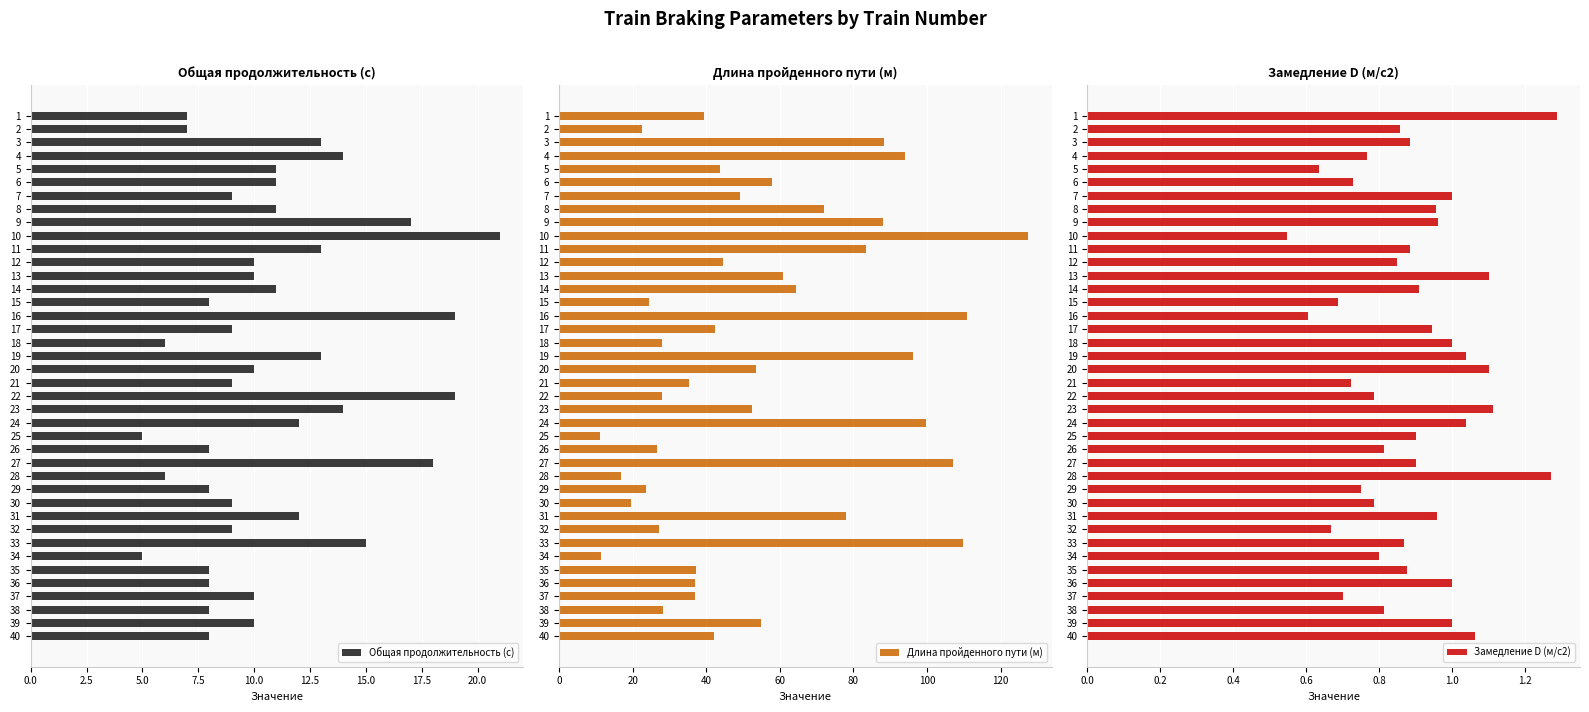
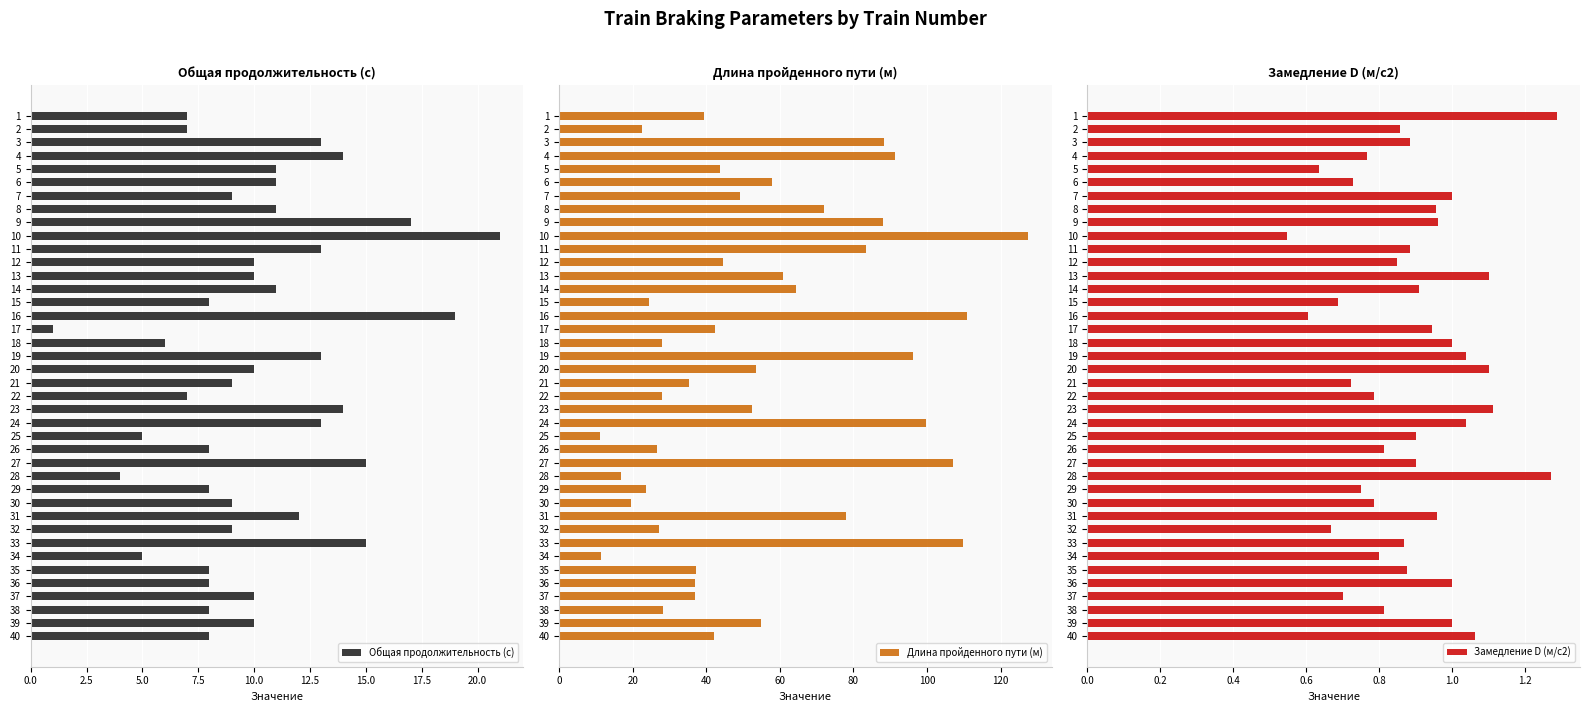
  {
    "Общая продолжительность (с)": {
      "1": 7,
      "2": 7,
      "3": 13,
      "4": 14,
      "5": 11,
      "6": 11,
      "7": 9,
      "8": 11,
      "9": 17,
      "10": 21,
      "11": 13,
      "12": 10,
      "13": 10,
      "14": 11,
      "15": 8,
      "16": 19,
-     "17": 9,
+     "17": 1,
      "18": 6,
      "19": 13,
      "20": 10,
      "21": 9,
-     "22": 19,
+     "22": 7,
      "23": 14,
-     "24": 12,
+     "24": 13,
      "25": 5,
      "26": 8,
-     "27": 18,
-     "28": 6,
+     "27": 15,
+     "28": 4,
      "29": 8,
      "30": 9,
      "31": 12,
      "32": 9,
      "33": 15,
      "34": 5,
      "35": 8,
      "36": 8,
      "37": 10,
      "38": 8,
      "39": 10,
      "40": 8
    },
    "Длина пройденного пути (м)": {
      "1": 40,
      "2": 23,
      "3": 88,
-     "4": 94,
+     "4": 91,
      "5": 44,
      "6": 58,
      "7": 49,
      "8": 72,
      "9": 88,
      "10": 128,
      "11": 83,
      "12": 45,
      "13": 61,
      "14": 65,
      "15": 25,
      "16": 111,
      "17": 42,
      "18": 28,
      "19": 96,
      "20": 54,
      "21": 35,
      "22": 28,
      "23": 53,
      "24": 100,
      "25": 11,
      "26": 27,
      "27": 107,
      "28": 17,
      "29": 24,
      "30": 20,
      "31": 78,
      "32": 27,
      "33": 110,
      "34": 12,
      "35": 37,
      "36": 37,
      "37": 37,
      "38": 28,
      "39": 55,
      "40": 42
    },
    "Замедление D (м/с2)": {
      "1": 1.29,
      "2": 0.86,
      "3": 0.89,
      "4": 0.77,
      "5": 0.64,
      "6": 0.73,
      "7": 1.00,
      "8": 0.96,
      "9": 0.96,
      "10": 0.55,
      "11": 0.89,
      "12": 0.85,
      "13": 1.10,
      "14": 0.91,
      "15": 0.69,
      "16": 0.61,
      "17": 0.94,
      "18": 1.00,
      "19": 1.04,
      "20": 1.10,
      "21": 0.72,
      "22": 0.79,
      "23": 1.11,
      "24": 1.04,
      "25": 0.90,
      "26": 0.81,
      "27": 0.90,
      "28": 1.27,
      "29": 0.75,
      "30": 0.79,
      "31": 0.96,
      "32": 0.67,
      "33": 0.87,
      "34": 0.80,
      "35": 0.88,
      "36": 1.00,
      "37": 0.70,
      "38": 0.81,
      "39": 1.00,
      "40": 1.06
    }
  }
